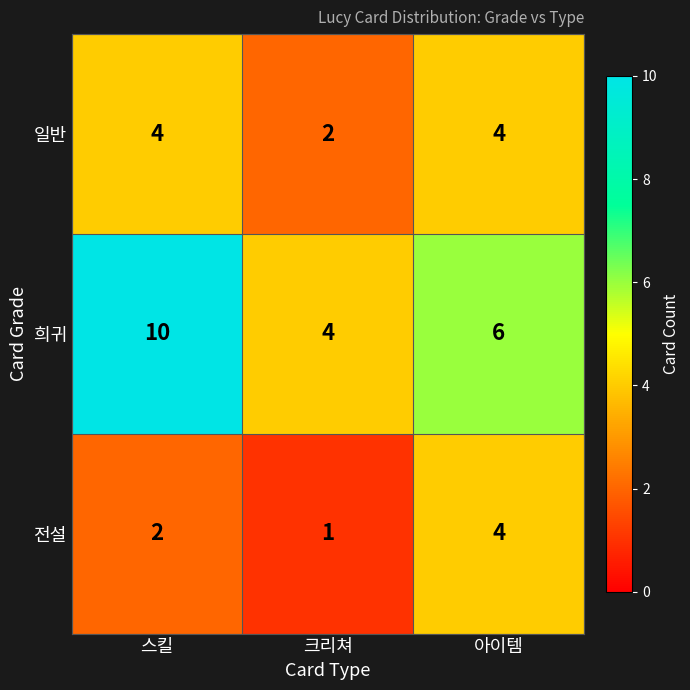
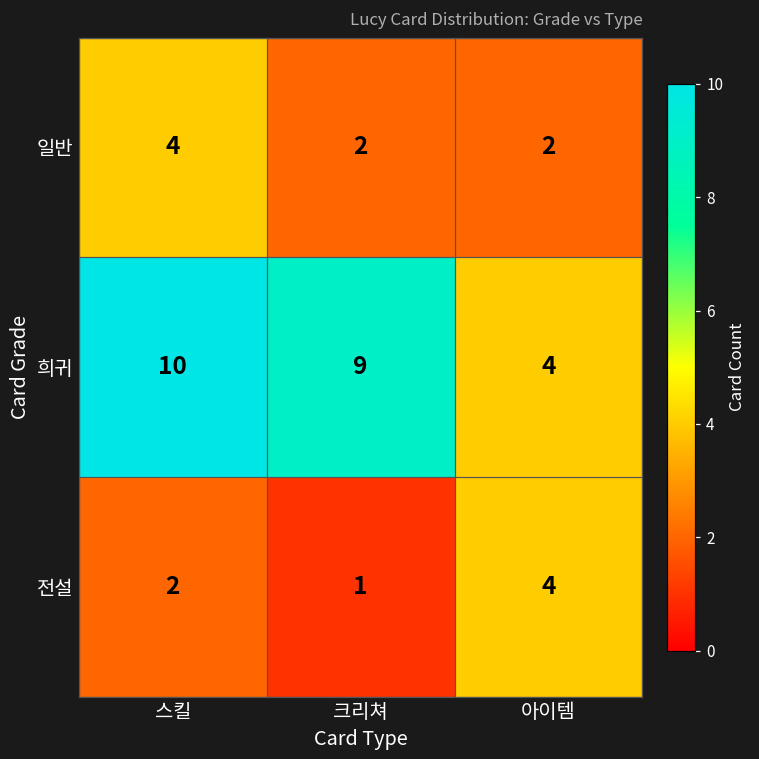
  {
    "일반": {
      "스킬": 4,
      "크리쳐": 2,
-     "아이템": 4
+     "아이템": 2
    },
    "희귀": {
      "스킬": 10,
-     "크리쳐": 4,
-     "아이템": 6
+     "크리쳐": 9,
+     "아이템": 4
    },
    "전설": {
      "스킬": 2,
      "크리쳐": 1,
      "아이템": 4
    }
  }
